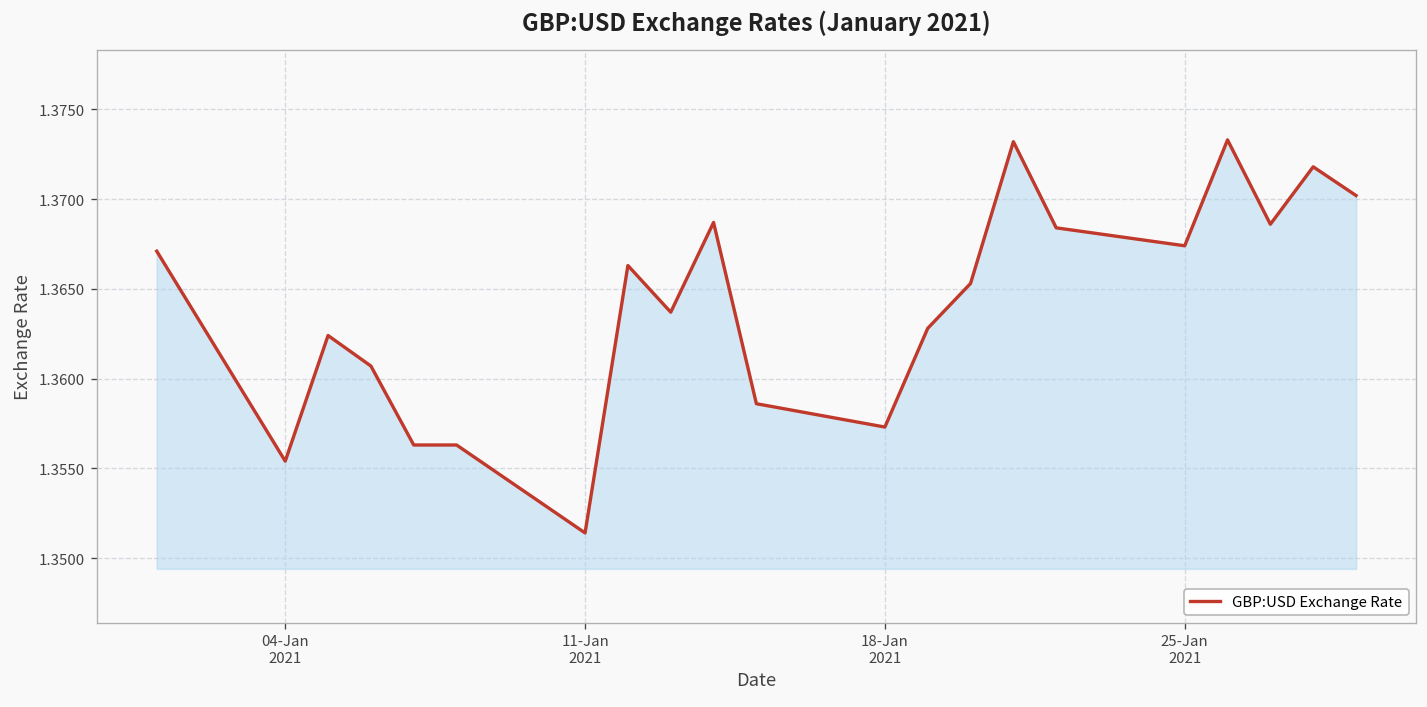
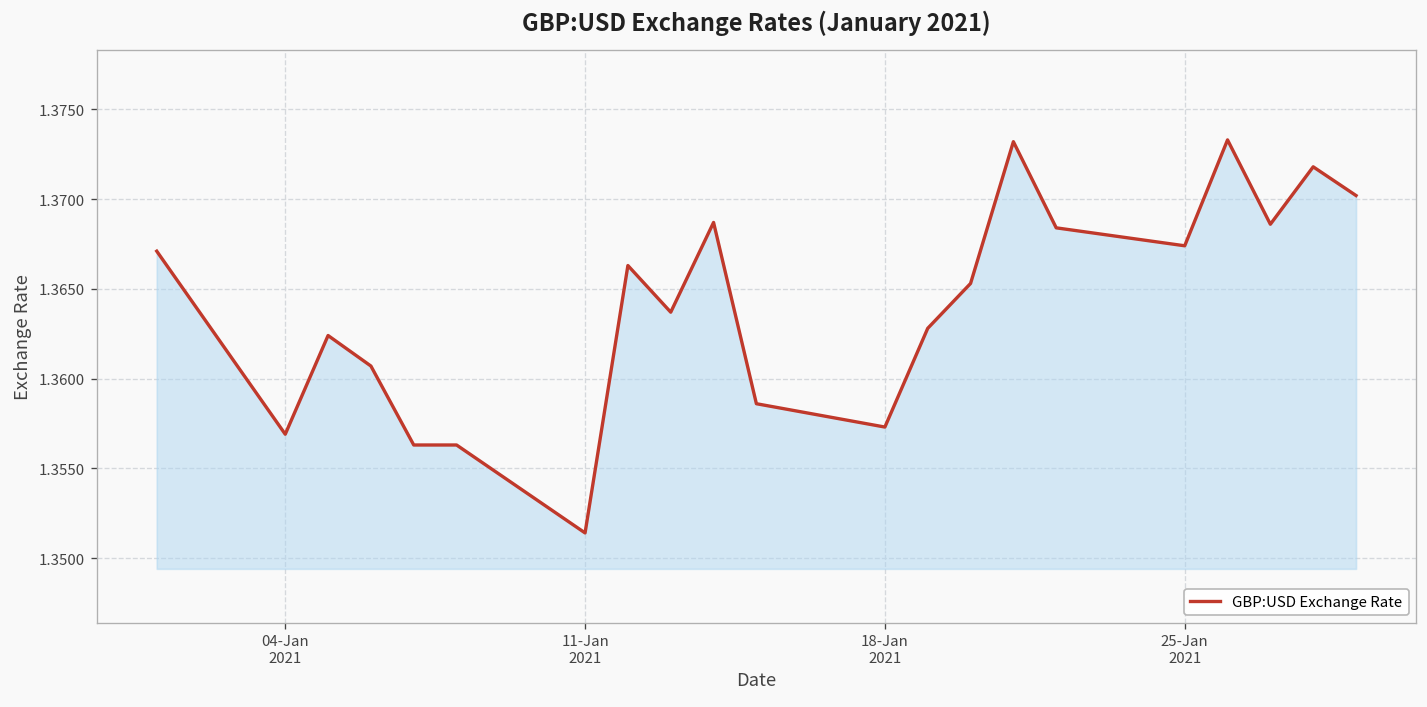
  {
-   "04-Jan 2021": 1.3554,
+   "04-Jan 2021": 1.3569,
    "11-Jan 2021": 1.3514,
    "18-Jan 2021": 1.3573,
    "25-Jan 2021": 1.3674
  }
